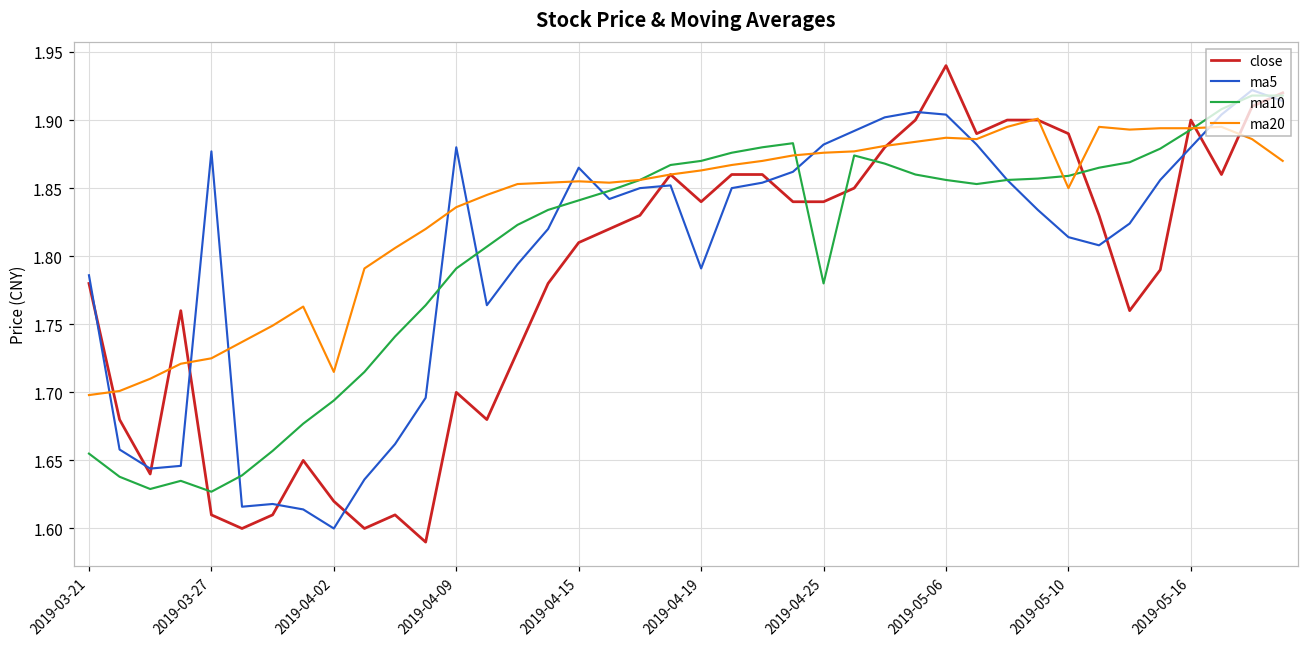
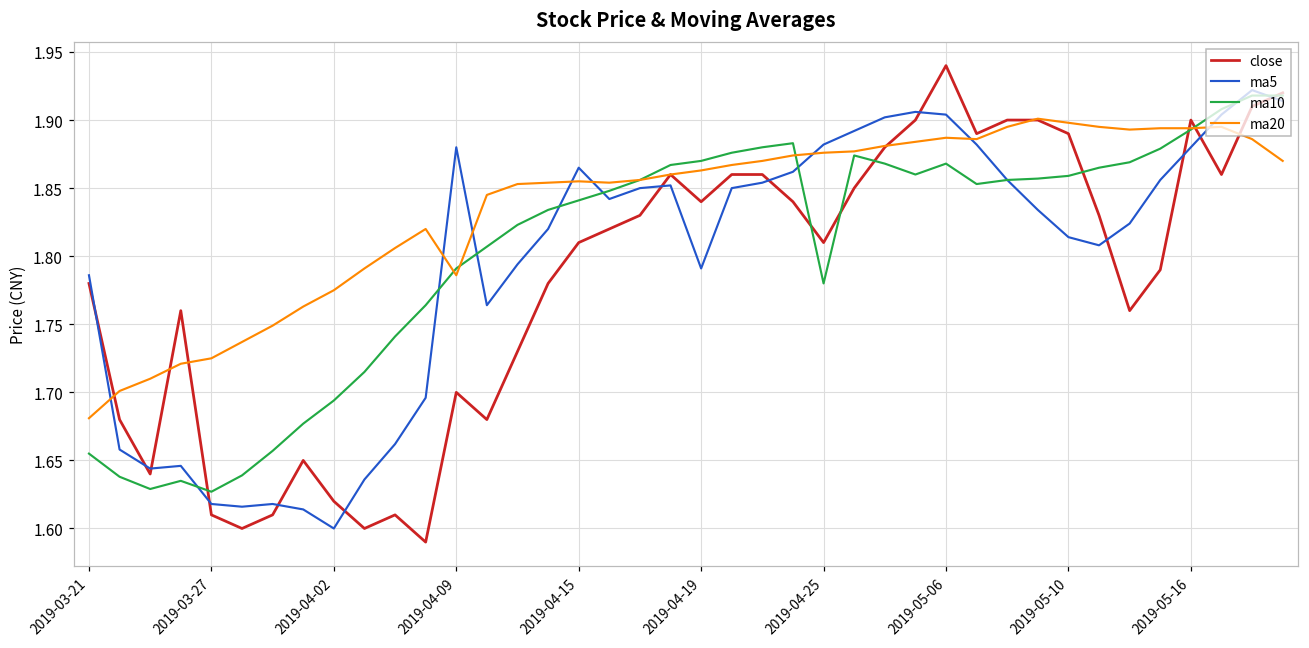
  {
    "close": {
      "2019-03-21": 1.78,
      "2019-03-27": 1.61,
      "2019-04-02": 1.62,
      "2019-04-09": 1.70,
      "2019-04-15": 1.81,
      "2019-04-19": 1.84,
-     "2019-04-25": 1.84,
+     "2019-04-25": 1.81,
      "2019-05-06": 1.94,
      "2019-05-10": 1.89,
      "2019-05-16": 1.90
    },
    "ma5": {
      "2019-03-21": 1.786,
-     "2019-03-27": 1.877,
+     "2019-03-27": 1.618,
      "2019-04-02": 1.600,
      "2019-04-09": 1.880,
      "2019-04-15": 1.865,
      "2019-04-19": 1.791,
      "2019-04-25": 1.882,
      "2019-05-06": 1.904,
      "2019-05-10": 1.814,
      "2019-05-16": 1.880
    },
    "ma10": {
      "2019-03-21": 1.655,
      "2019-03-27": 1.627,
      "2019-04-02": 1.694,
      "2019-04-09": 1.791,
      "2019-04-15": 1.841,
      "2019-04-19": 1.870,
      "2019-04-25": 1.780,
-     "2019-05-06": 1.856,
+     "2019-05-06": 1.868,
      "2019-05-10": 1.859
    },
    "ma20": {
-     "2019-03-21": 1.698,
+     "2019-03-21": 1.681,
      "2019-03-27": 1.725,
-     "2019-04-02": 1.715,
-     "2019-04-09": 1.836,
+     "2019-04-02": 1.775,
+     "2019-04-09": 1.786,
      "2019-04-15": 1.855,
      "2019-04-19": 1.863,
      "2019-04-25": 1.876,
      "2019-05-06": 1.887,
-     "2019-05-10": 1.850
+     "2019-05-10": 1.898
    }
  }
